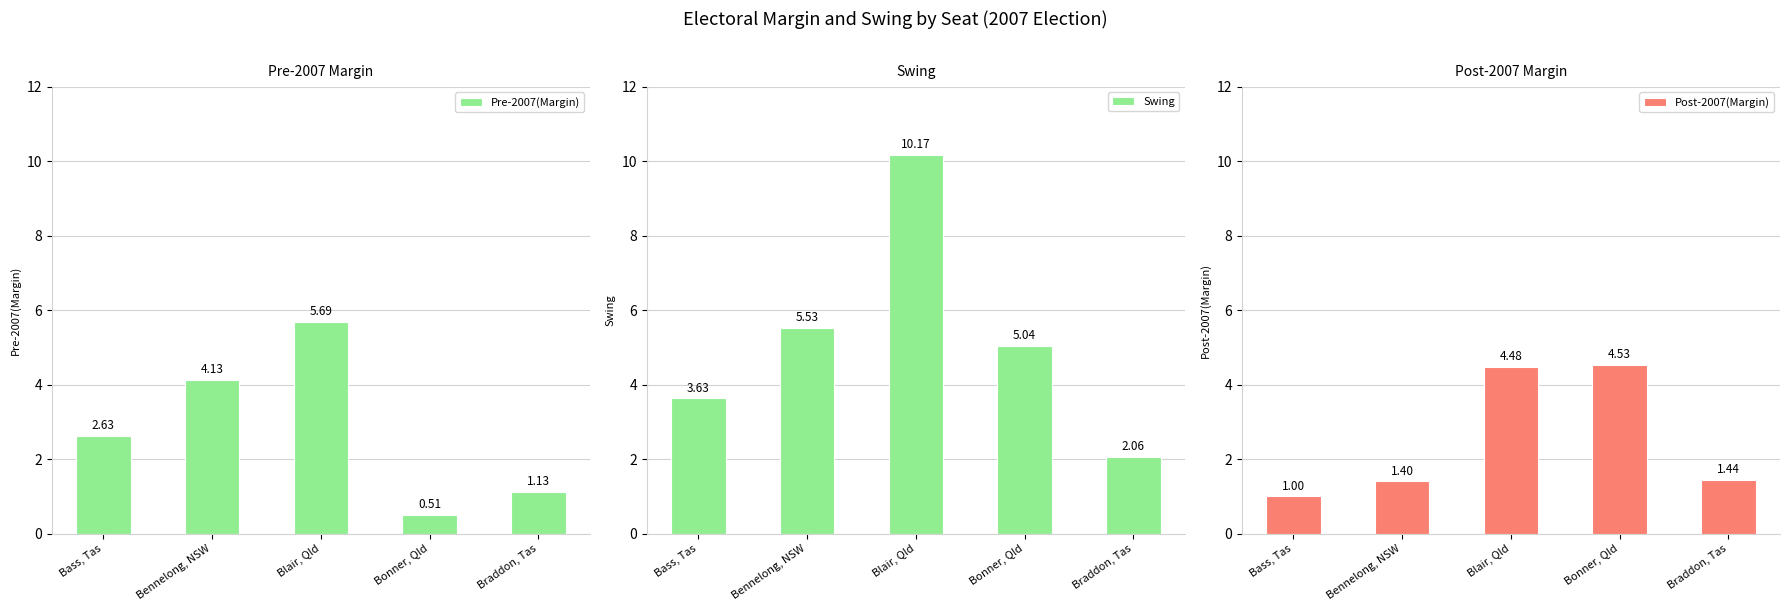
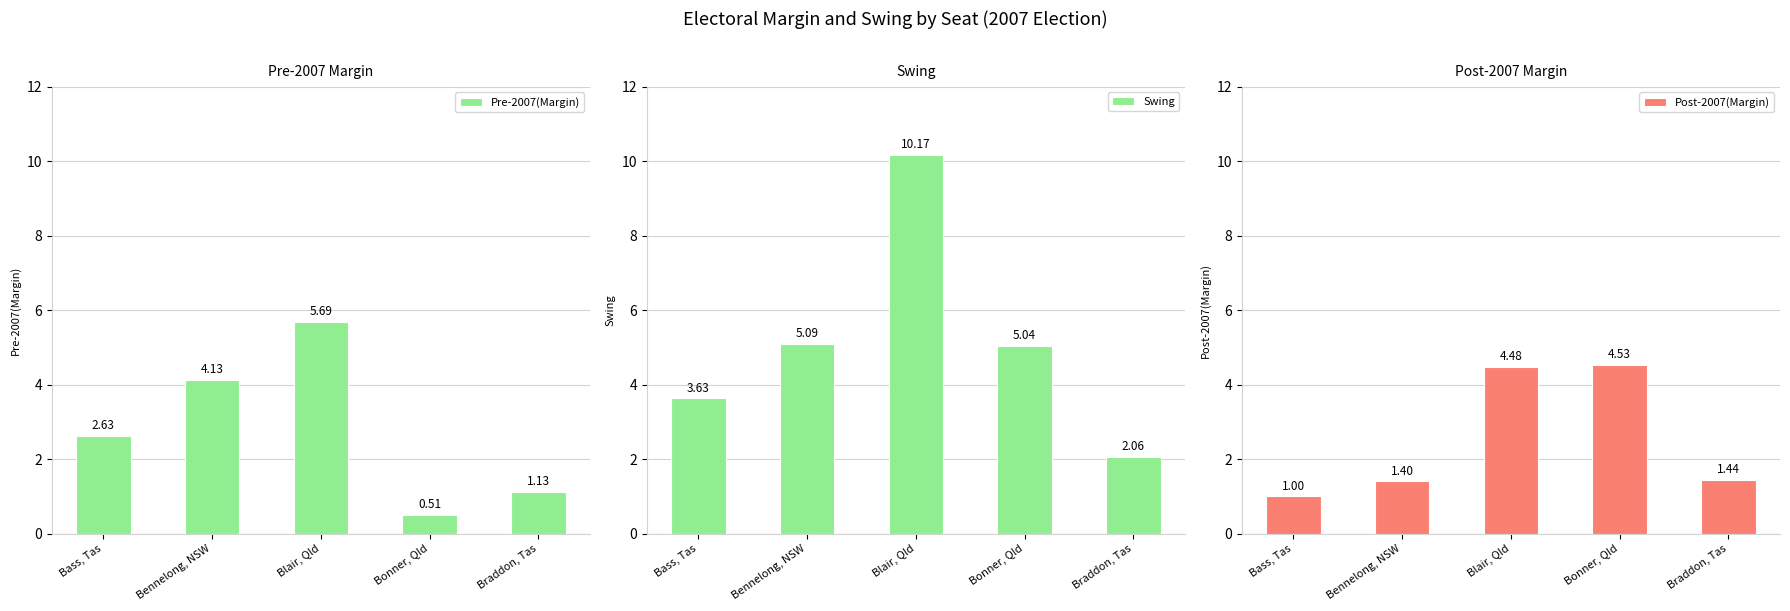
  {
    "Pre-2007 Margin": {
      "Bass, Tas": 2.63,
      "Bennelong, NSW": 4.13,
      "Blair, Qld": 5.69,
      "Bonner, Qld": 0.51,
      "Braddon, Tas": 1.13
    },
    "Swing": {
      "Bass, Tas": 3.63,
-     "Bennelong, NSW": 5.53,
+     "Bennelong, NSW": 5.09,
      "Blair, Qld": 10.17,
      "Bonner, Qld": 5.04,
      "Braddon, Tas": 2.06
    },
    "Post-2007 Margin": {
      "Bass, Tas": 1.00,
      "Bennelong, NSW": 1.40,
      "Blair, Qld": 4.48,
      "Bonner, Qld": 4.53,
      "Braddon, Tas": 1.44
    }
  }
